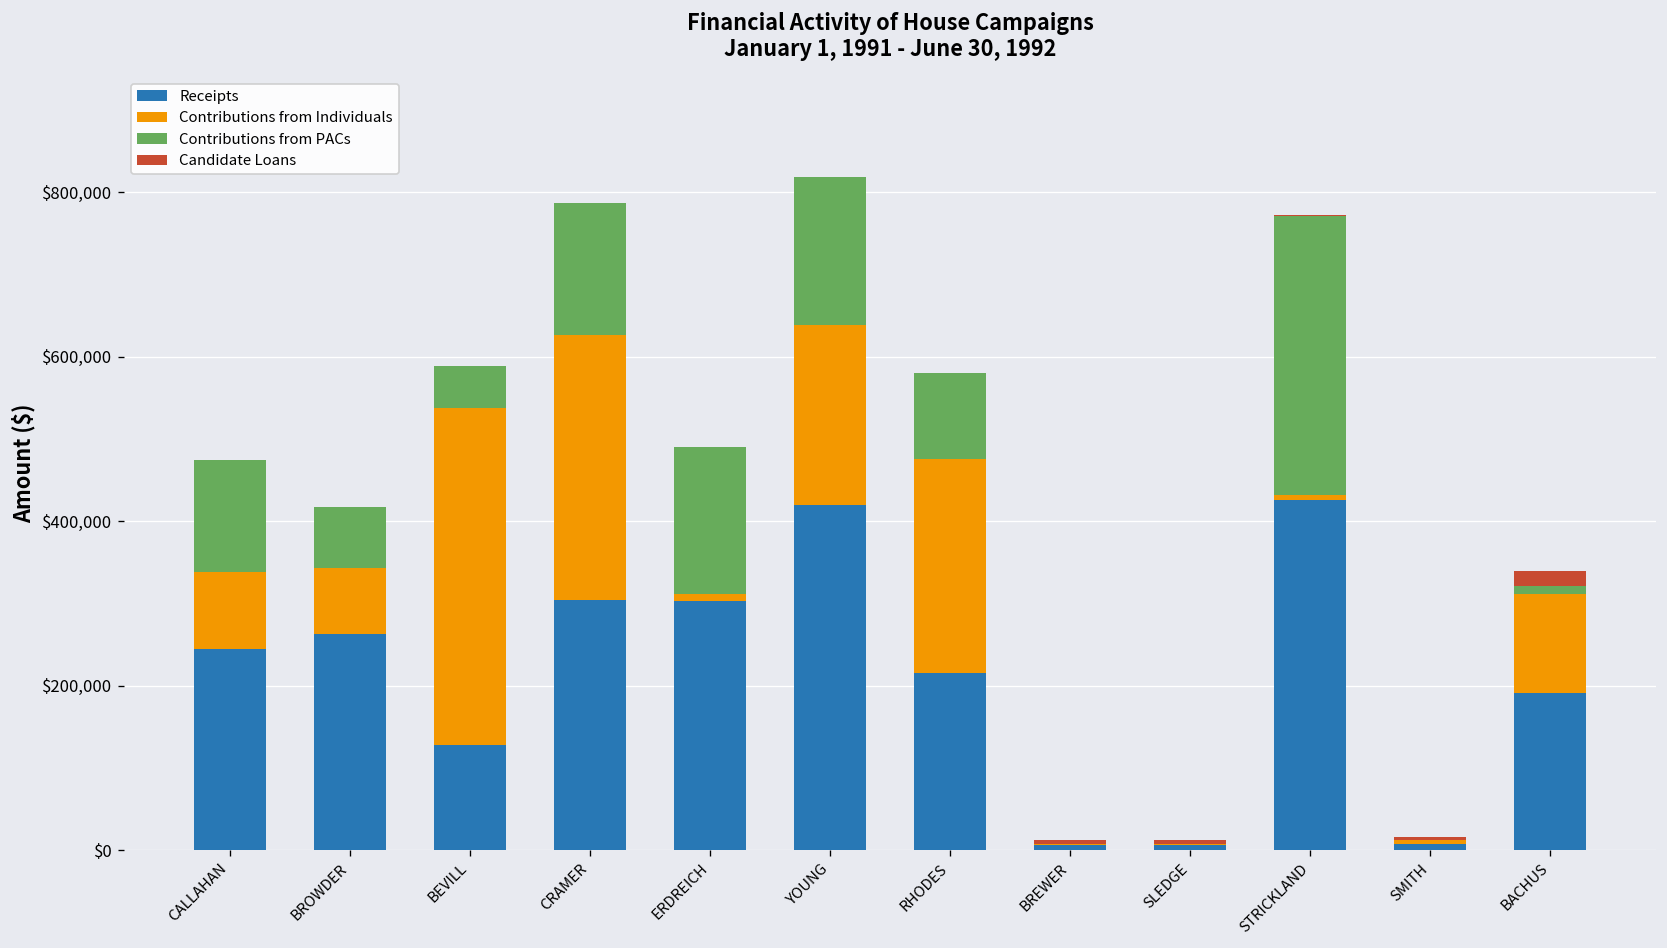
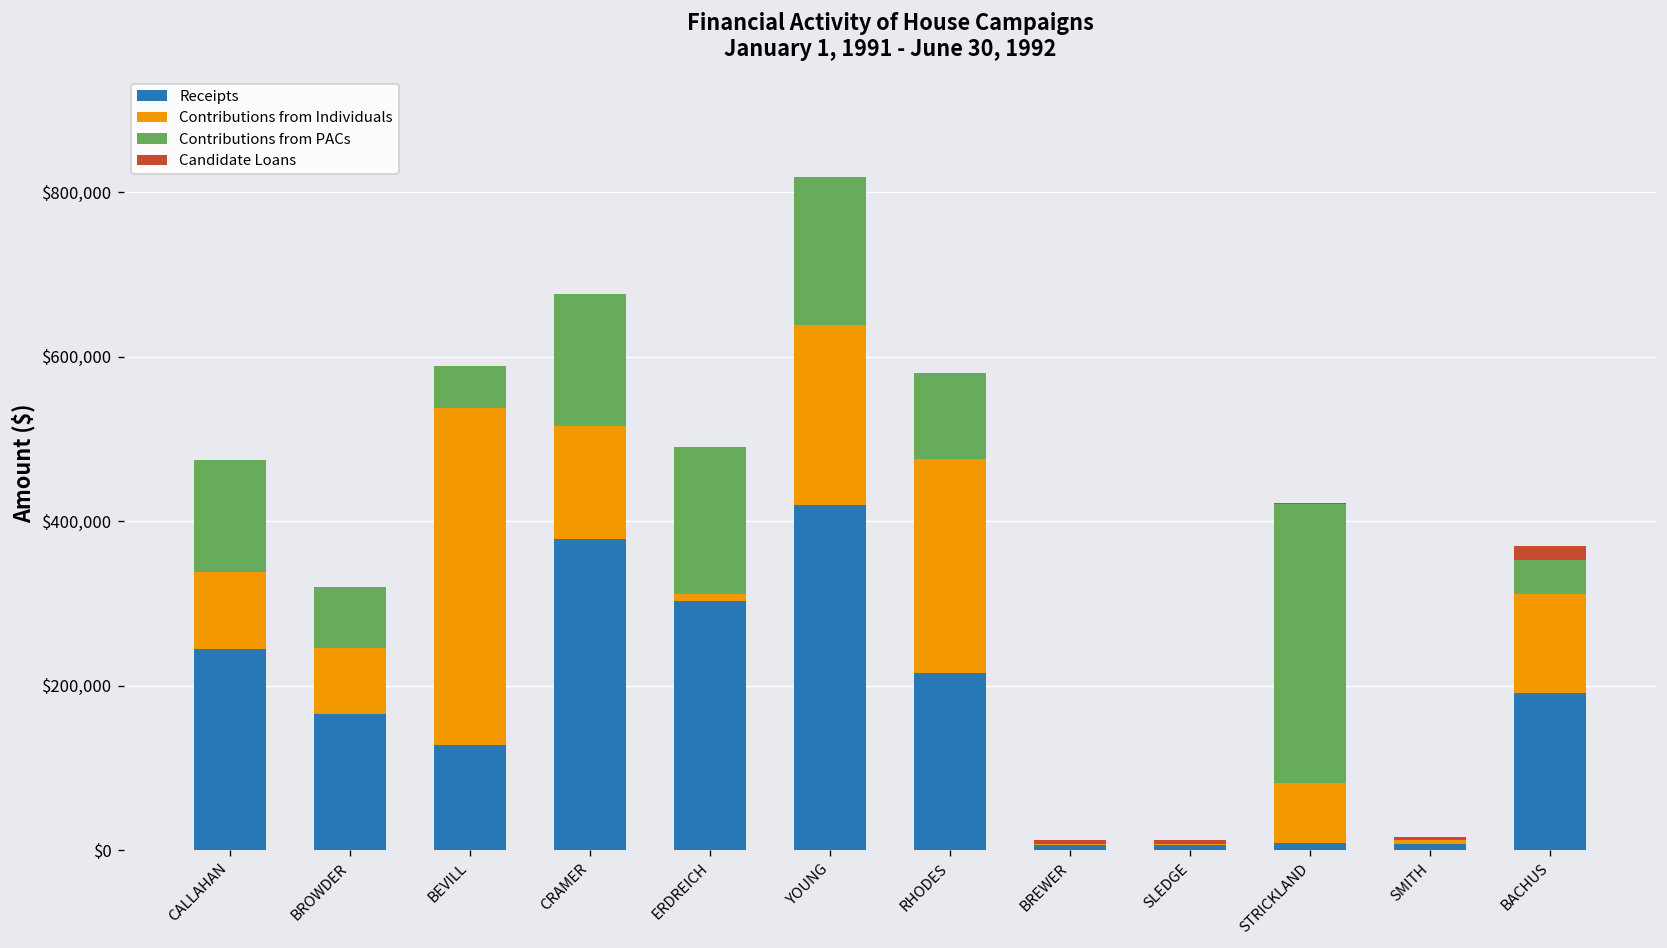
  {
    "Receipts": {
      "CALLAHAN": "$240,000",
-     "BROWDER": "$260,000",
+     "BROWDER": "$170,000",
      "BEVILL": "$130,000",
-     "CRAMER": "$300,000",
+     "CRAMER": "$380,000",
      "ERDREICH": "$300,000",
      "YOUNG": "$420,000",
      "RHODES": "$220,000",
      "BREWER": "$10,000",
      "SLEDGE": "$10,000",
-     "STRICKLAND": "$430,000",
+     "STRICKLAND": "$10,000",
      "SMITH": "$10,000",
      "BACHUS": "$190,000"
    },
    "Contributions from Individuals": {
      "CALLAHAN": "$90,000",
      "BROWDER": "$80,000",
      "BEVILL": "$410,000",
-     "CRAMER": "$320,000",
+     "CRAMER": "$140,000",
      "ERDREICH": "$10,000",
      "YOUNG": "$220,000",
      "RHODES": "$260,000",
-     "STRICKLAND": "$10,000",
+     "STRICKLAND": "$70,000",
      "SMITH": "$0",
      "BACHUS": "$120,000"
    },
    "Contributions from PACs": {
      "CALLAHAN": "$140,000",
      "BROWDER": "$70,000",
      "BEVILL": "$50,000",
      "CRAMER": "$160,000",
      "ERDREICH": "$180,000",
      "YOUNG": "$180,000",
      "RHODES": "$110,000",
      "BREWER": "$0",
      "STRICKLAND": "$340,000",
      "SMITH": "$0",
-     "BACHUS": "$10,000"
+     "BACHUS": "$40,000"
    },
    "Candidate Loans": {
      "CALLAHAN": "$0",
      "BROWDER": "$0",
      "BEVILL": "$0",
      "CRAMER": "$0",
      "ERDREICH": "$0",
      "YOUNG": "$0",
      "RHODES": "$0",
      "BREWER": "$0",
      "SLEDGE": "$10,000",
      "BACHUS": "$20,000"
    }
  }
